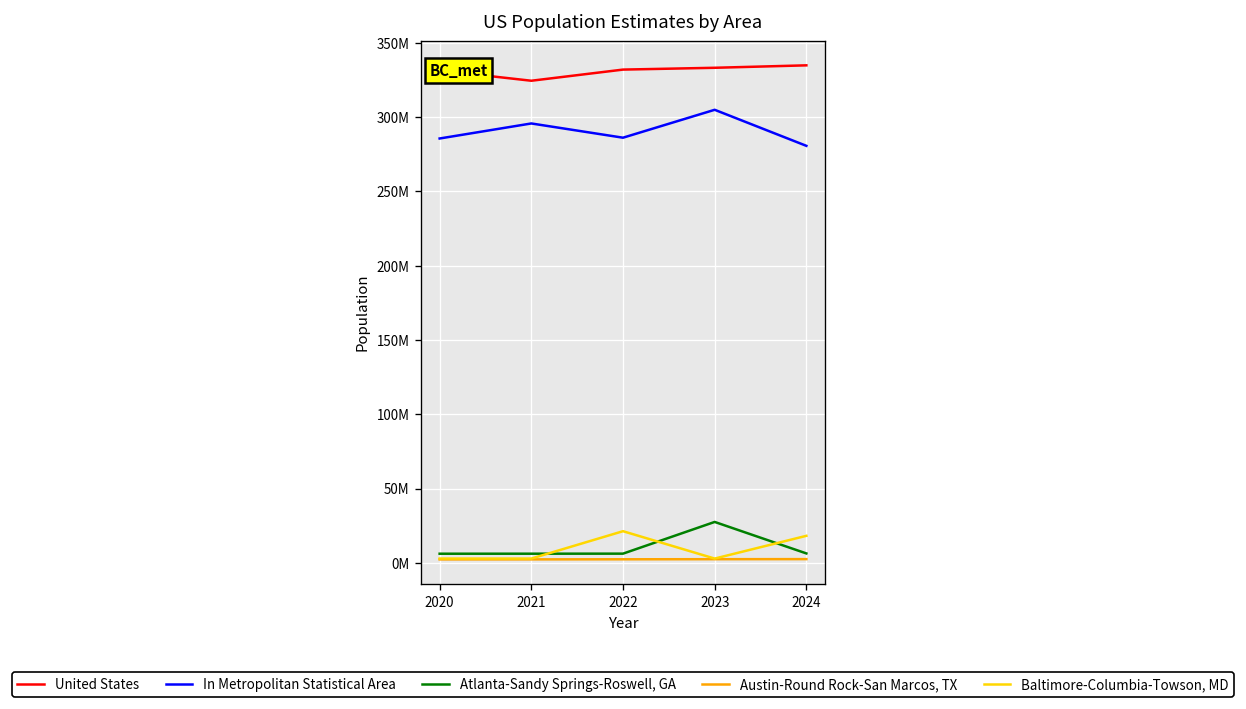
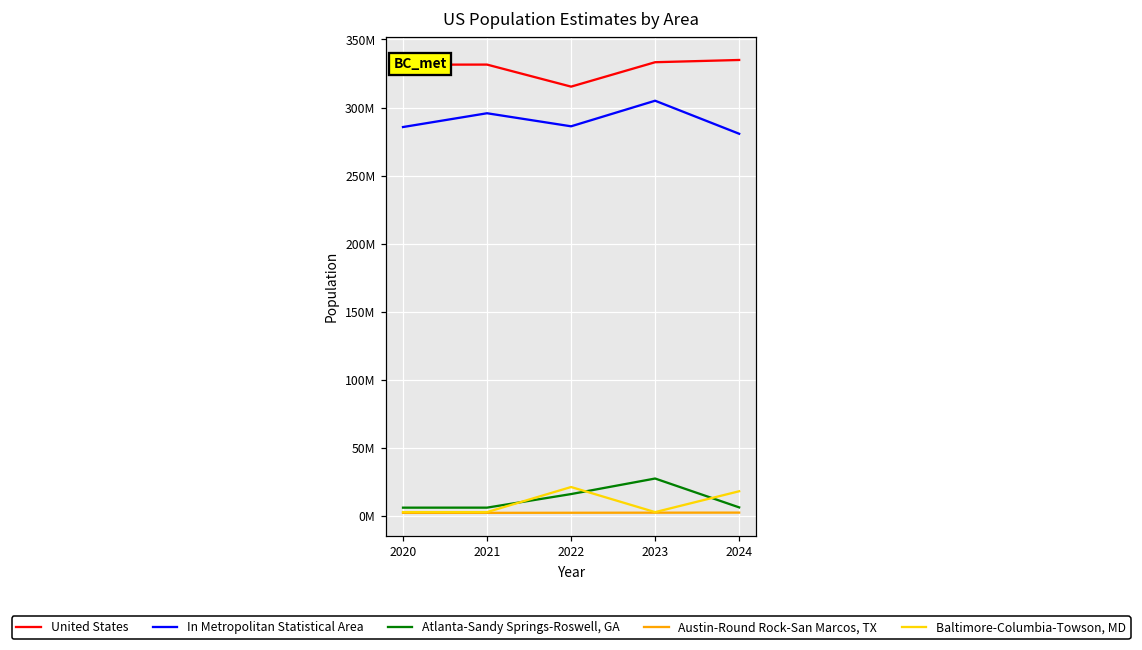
  {
    "United States": {
-     "2021": 325000000,
-     "2022": 332000000,
+     "2021": 332000000,
+     "2022": 315000000,
      "2023": 333000000,
      "2024": 335000000
    },
    "In Metropolitan Statistical Area": {
      "2020": 286000000,
      "2021": 296000000,
      "2022": 286000000,
      "2023": 305000000,
      "2024": 281000000
    },
    "Atlanta-Sandy Springs-Roswell, GA": {
      "2020": 6000000,
      "2021": 6000000,
-     "2022": 6000000,
+     "2022": 16000000,
      "2023": 28000000,
      "2024": 6000000
    }
  }
